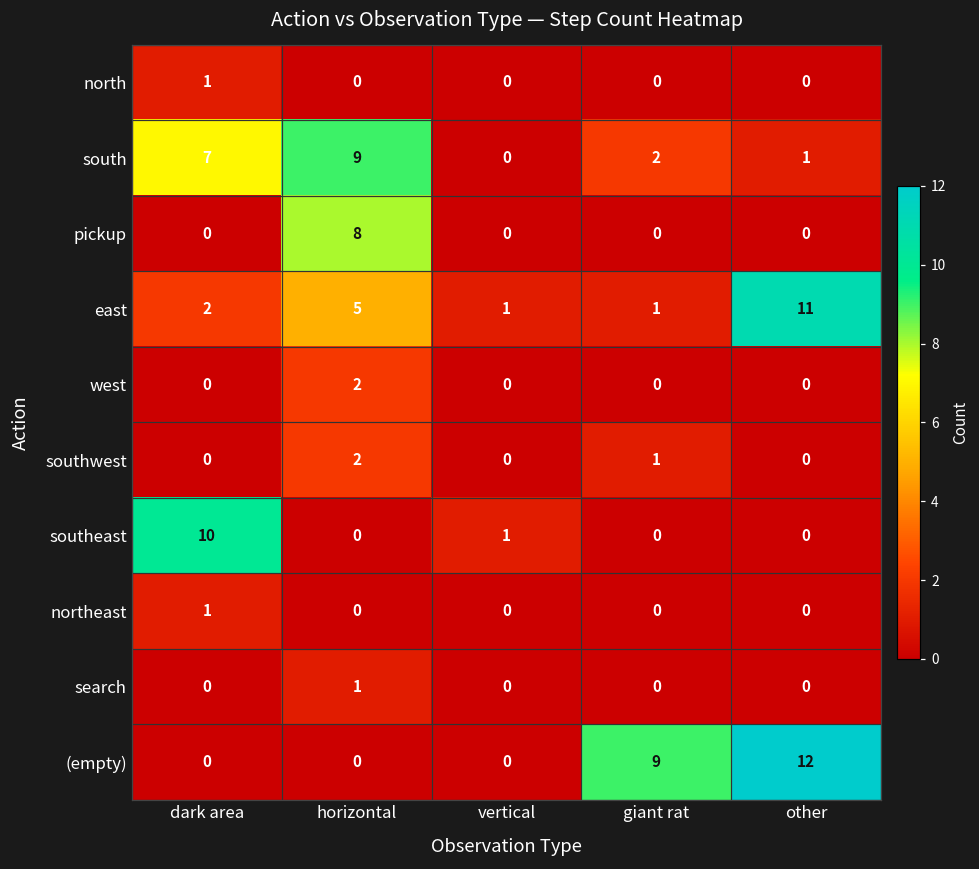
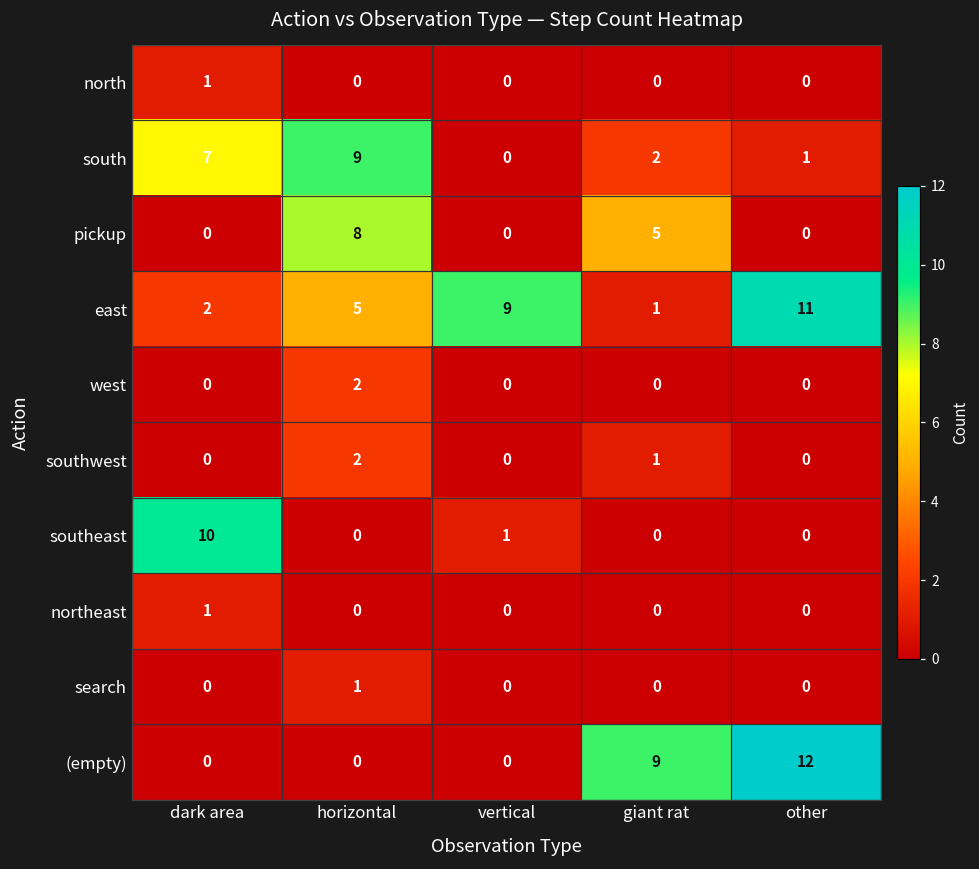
  {
    "north": {
      "dark area": 1,
      "horizontal": 0,
      "vertical": 0,
      "giant rat": 0,
      "other": 0
    },
    "south": {
      "dark area": 7,
      "horizontal": 9,
      "vertical": 0,
      "giant rat": 2,
      "other": 1
    },
    "pickup": {
      "dark area": 0,
      "horizontal": 8,
      "vertical": 0,
-     "giant rat": 0,
+     "giant rat": 5,
      "other": 0
    },
    "east": {
      "dark area": 2,
      "horizontal": 5,
-     "vertical": 1,
+     "vertical": 9,
      "giant rat": 1,
      "other": 11
    },
    "west": {
      "dark area": 0,
      "horizontal": 2,
      "vertical": 0,
      "giant rat": 0,
      "other": 0
    },
    "southwest": {
      "dark area": 0,
      "horizontal": 2,
      "vertical": 0,
      "giant rat": 1,
      "other": 0
    },
    "southeast": {
      "dark area": 10,
      "horizontal": 0,
      "vertical": 1,
      "giant rat": 0,
      "other": 0
    },
    "northeast": {
      "dark area": 1,
      "horizontal": 0,
      "vertical": 0,
      "giant rat": 0,
      "other": 0
    },
    "search": {
      "dark area": 0,
      "horizontal": 1,
      "vertical": 0,
      "giant rat": 0,
      "other": 0
    },
    "(empty)": {
      "dark area": 0,
      "horizontal": 0,
      "vertical": 0,
      "giant rat": 9,
      "other": 12
    }
  }
